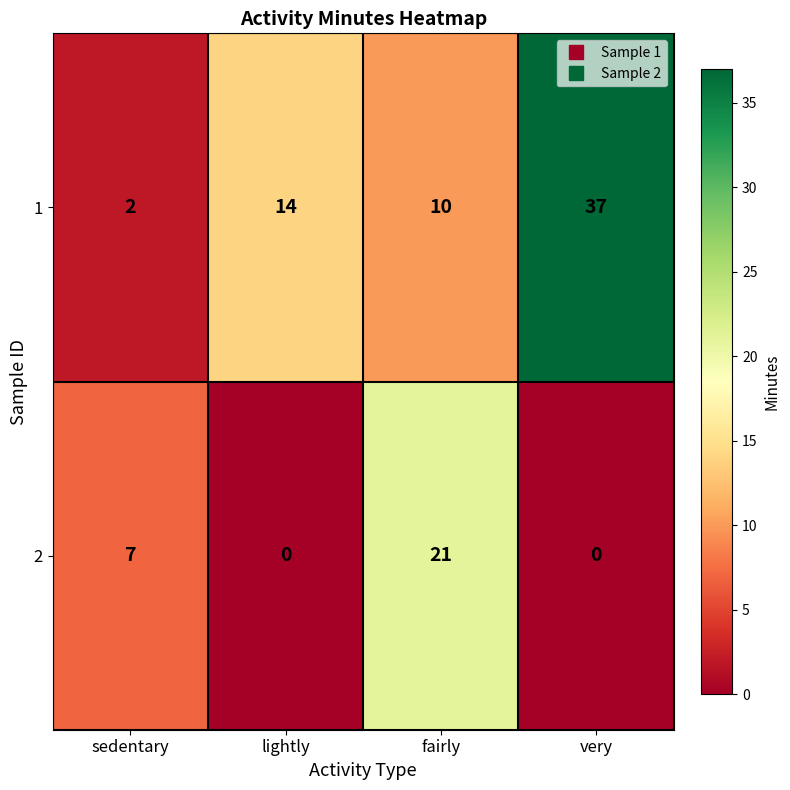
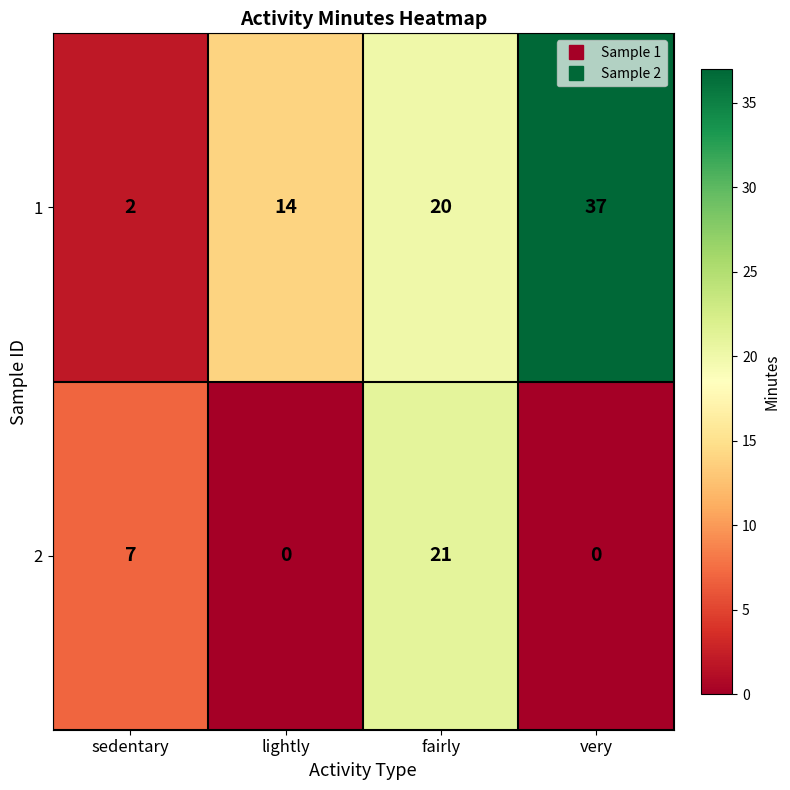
  {
    "1": {
      "sedentary": 2,
      "lightly": 14,
-     "fairly": 10,
+     "fairly": 20,
      "very": 37
    },
    "2": {
      "sedentary": 7,
      "lightly": 0,
      "fairly": 21,
      "very": 0
    }
  }
